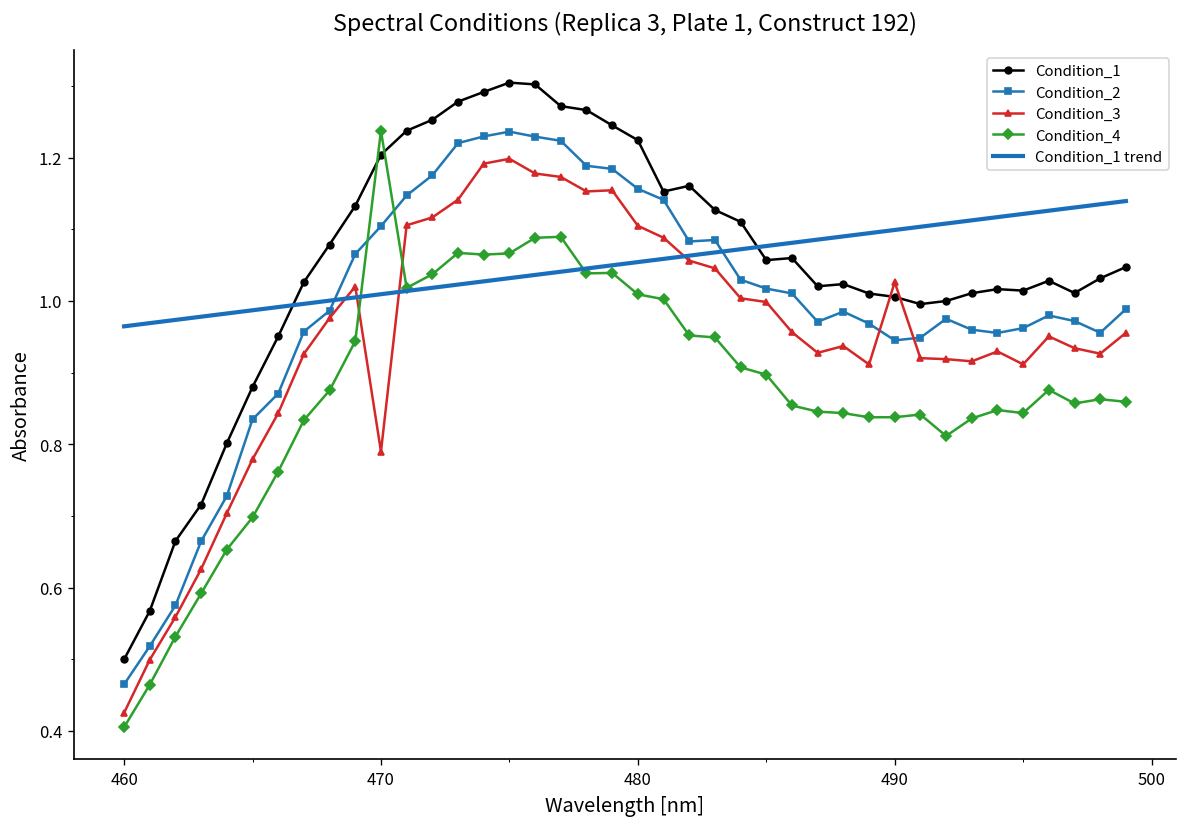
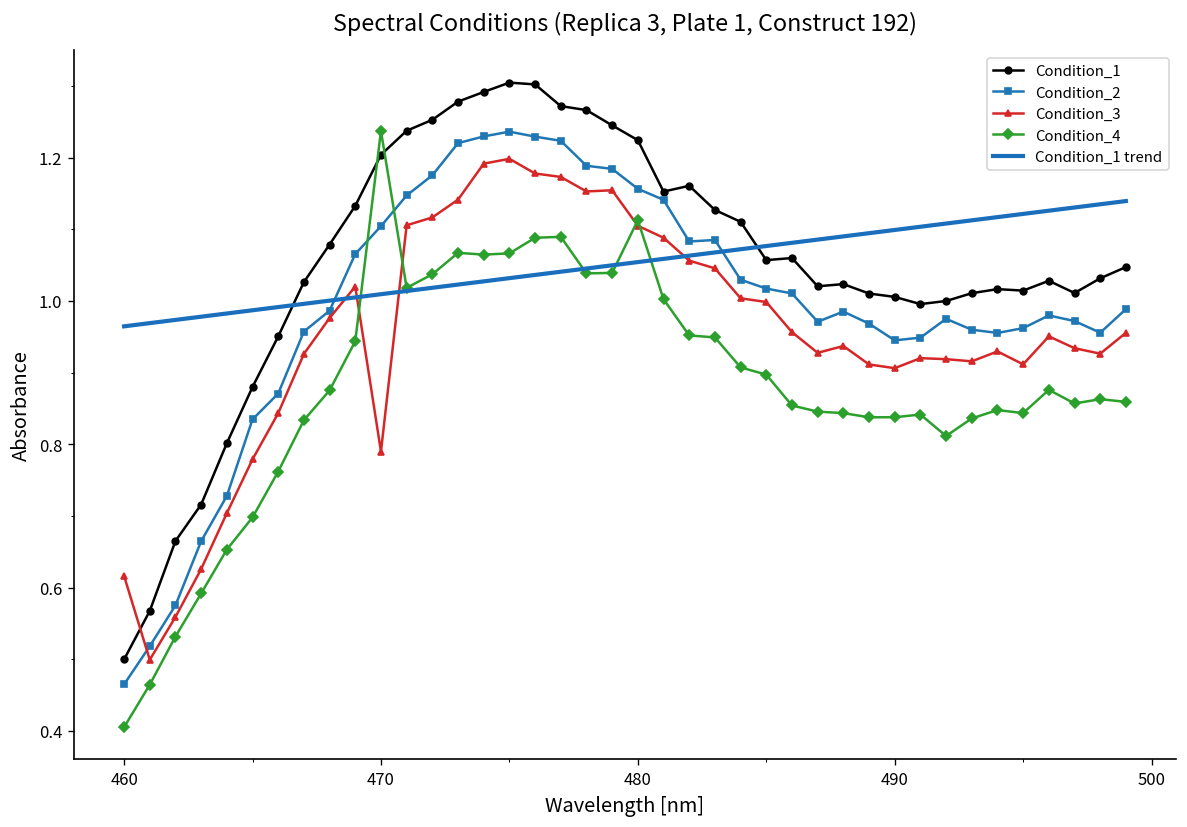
  {
    "Condition_1": {
      "460": 0.50,
      "470": 1.20,
      "480": 1.22,
      "490": 1.01
    },
    "Condition_3": {
-     "460": 0.43,
+     "460": 0.62,
      "470": 0.79,
      "480": 1.10,
-     "490": 1.03
+     "490": 0.91
    },
    "Condition_4": {
      "460": 0.41,
      "470": 1.24,
-     "480": 1.01,
+     "480": 1.11,
      "490": 0.84
    }
  }
